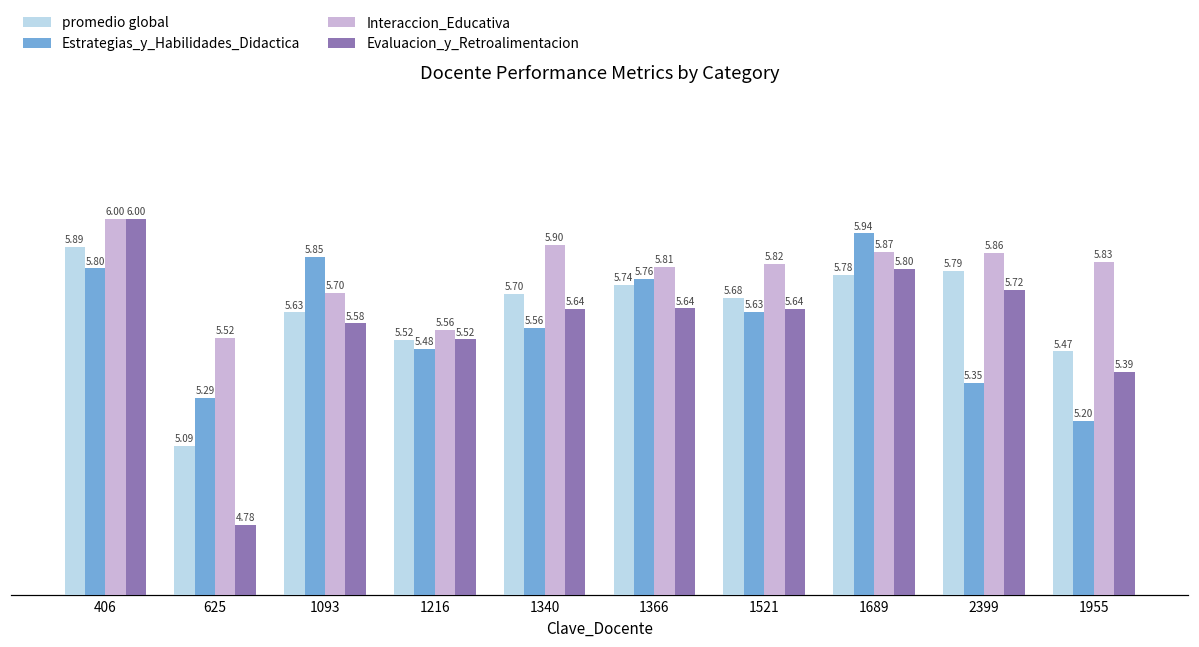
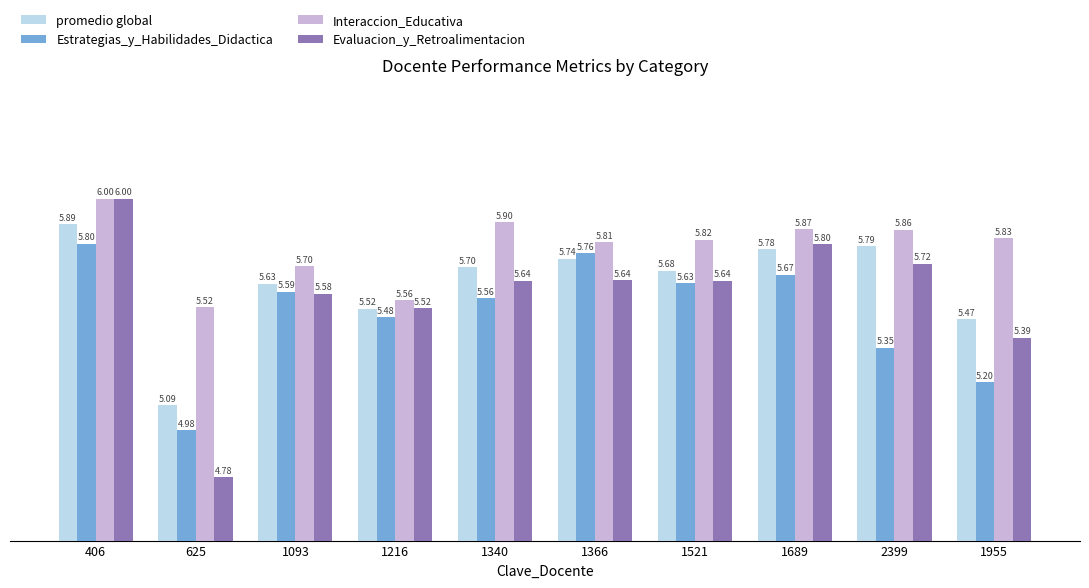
  {
    "Estrategias_y_Habilidades_Didactica": {
      "406": 5.80,
-     "625": 5.29,
-     "1093": 5.85,
+     "625": 4.98,
+     "1093": 5.59,
      "1216": 5.48,
      "1340": 5.56,
      "1366": 5.76,
      "1521": 5.63,
-     "1689": 5.94,
+     "1689": 5.67,
      "2399": 5.35,
      "1955": 5.20
    },
    "Evaluacion_y_Retroalimentacion": {
      "406": 6.00,
      "625": 4.78,
      "1093": 5.58,
      "1216": 5.52,
      "1340": 5.64,
      "1366": 5.64,
      "1521": 5.64,
      "1689": 5.80,
      "2399": 5.72,
      "1955": 5.39
    }
  }
